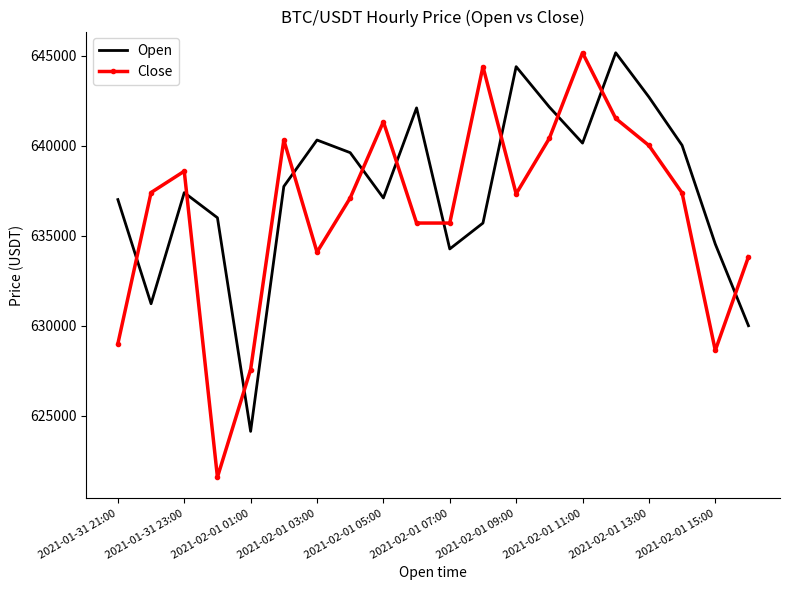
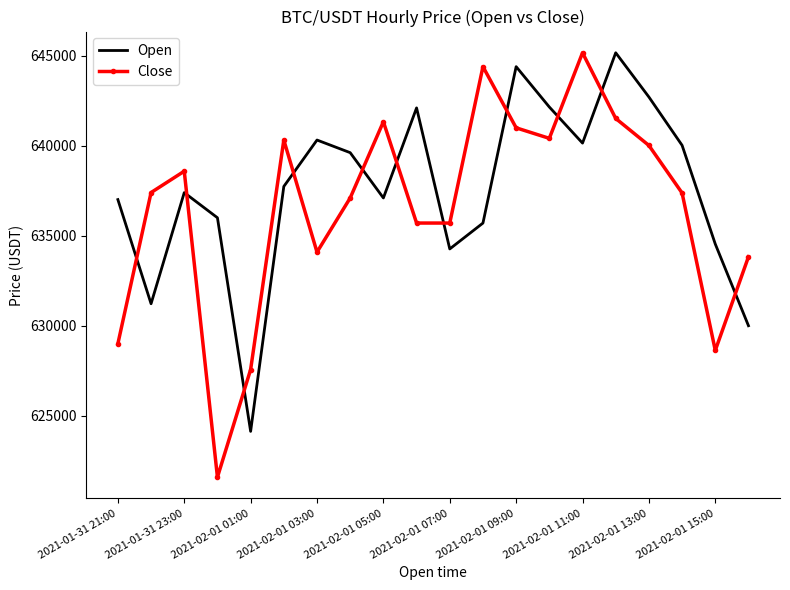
  {
    "Open": {
      "2021-01-31 21:00": 637000,
      "2021-01-31 23:00": 637400,
      "2021-02-01 01:00": 624100,
      "2021-02-01 03:00": 640300,
      "2021-02-01 05:00": 637100,
      "2021-02-01 07:00": 634300,
      "2021-02-01 09:00": 644400,
      "2021-02-01 11:00": 640100,
      "2021-02-01 13:00": 642700,
      "2021-02-01 15:00": 634500
    },
    "Close": {
      "2021-01-31 21:00": 629000,
      "2021-01-31 23:00": 638600,
      "2021-02-01 01:00": 627600,
      "2021-02-01 03:00": 634100,
      "2021-02-01 05:00": 641300,
      "2021-02-01 07:00": 635700,
-     "2021-02-01 09:00": 637300,
+     "2021-02-01 09:00": 641000,
      "2021-02-01 11:00": 645200,
      "2021-02-01 13:00": 640000,
      "2021-02-01 15:00": 628600
    }
  }
